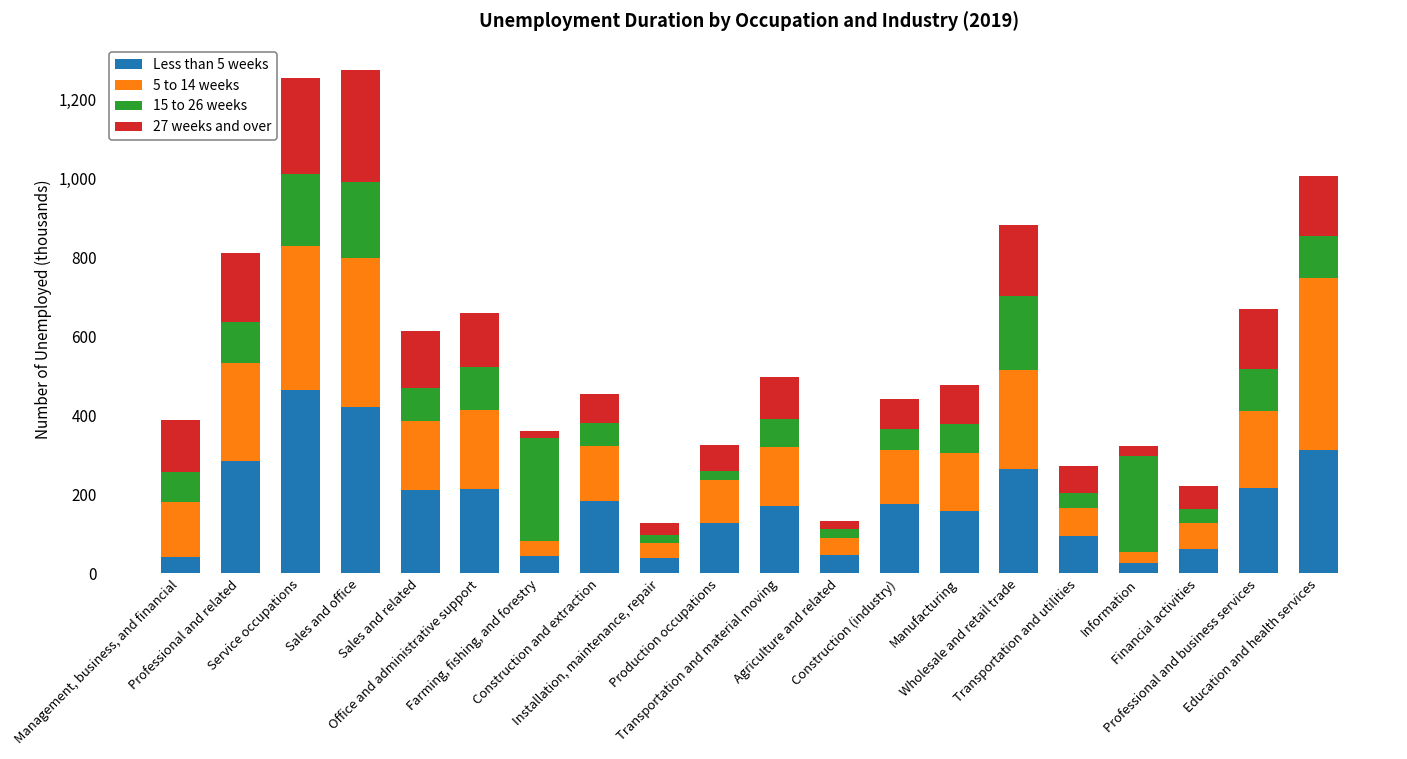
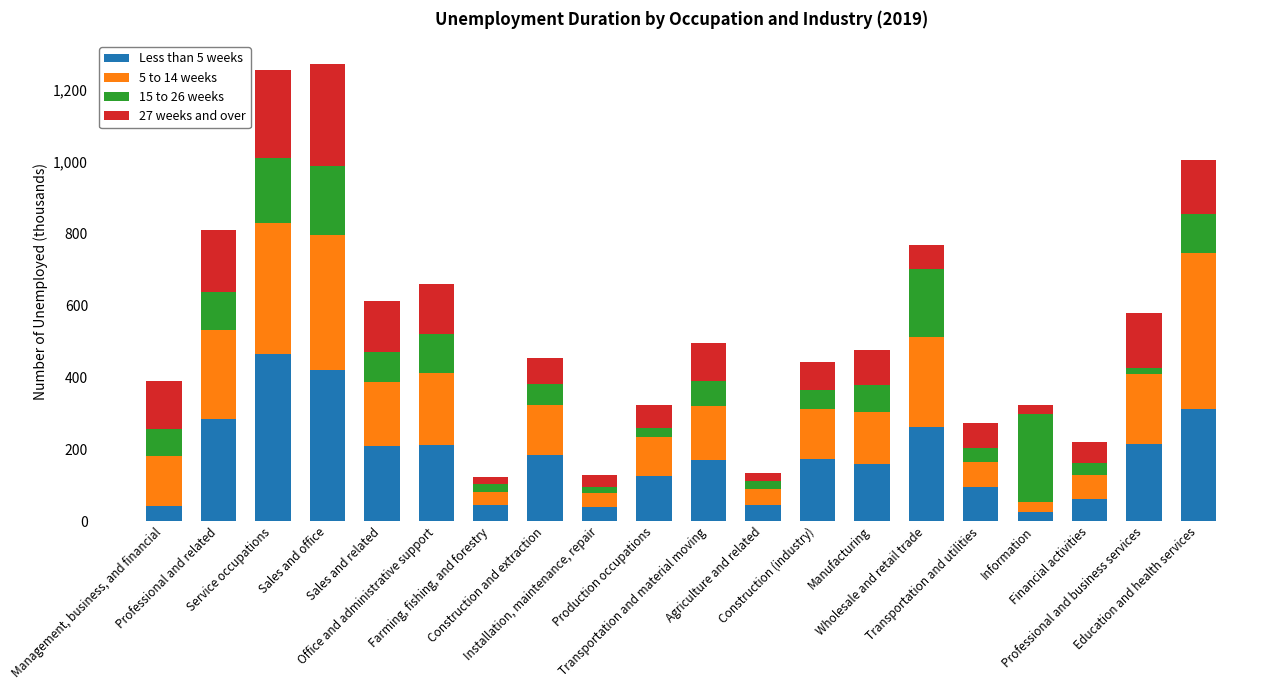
  {
    "Less than 5 weeks": {
      "Management, business, and financial": 40,
      "Professional and related": 280,
      "Service occupations": 470,
      "Sales and office": 420,
      "Sales and related": 210,
      "Office and administrative support": 210,
      "Farming, fishing, and forestry": 40,
      "Construction and extraction": 180,
      "Installation, maintenance, repair": 40,
      "Production occupations": 130,
      "Transportation and material moving": 170,
      "Agriculture and related": 50,
      "Construction (industry)": 170,
      "Manufacturing": 160,
      "Wholesale and retail trade": 260,
      "Transportation and utilities": 100,
      "Information": 30,
      "Financial activities": 60,
      "Professional and business services": 220,
      "Education and health services": 310
    },
    "5 to 14 weeks": {
      "Management, business, and financial": 140,
      "Professional and related": 250,
      "Service occupations": 360,
      "Sales and office": 380,
      "Sales and related": 180,
      "Office and administrative support": 200,
      "Farming, fishing, and forestry": 40,
      "Construction and extraction": 140,
      "Installation, maintenance, repair": 40,
      "Production occupations": 110,
      "Transportation and material moving": 150,
      "Agriculture and related": 50,
      "Construction (industry)": 140,
      "Manufacturing": 150,
      "Wholesale and retail trade": 250,
      "Transportation and utilities": 70,
      "Information": 30,
      "Financial activities": 70,
      "Professional and business services": 200,
      "Education and health services": 440
    },
    "15 to 26 weeks": {
      "Management, business, and financial": 80,
      "Professional and related": 100,
      "Service occupations": 180,
      "Sales and office": 190,
      "Sales and related": 80,
      "Office and administrative support": 110,
-     "Farming, fishing, and forestry": 260,
+     "Farming, fishing, and forestry": 20,
      "Construction and extraction": 60,
      "Installation, maintenance, repair": 20,
      "Production occupations": 20,
      "Transportation and material moving": 70,
      "Agriculture and related": 20,
      "Construction (industry)": 50,
      "Manufacturing": 70,
      "Wholesale and retail trade": 190,
      "Transportation and utilities": 40,
      "Information": 240,
      "Financial activities": 40,
-     "Professional and business services": 110,
+     "Professional and business services": 20,
      "Education and health services": 110
    },
    "27 weeks and over": {
      "Management, business, and financial": 130,
      "Professional and related": 170,
      "Service occupations": 250,
      "Sales and office": 280,
      "Sales and related": 140,
      "Office and administrative support": 140,
      "Farming, fishing, and forestry": 20,
      "Construction and extraction": 70,
      "Installation, maintenance, repair": 30,
      "Production occupations": 70,
      "Transportation and material moving": 110,
      "Agriculture and related": 20,
      "Construction (industry)": 80,
      "Manufacturing": 100,
-     "Wholesale and retail trade": 180,
+     "Wholesale and retail trade": 70,
      "Transportation and utilities": 70,
      "Information": 30,
      "Financial activities": 60,
      "Professional and business services": 150,
      "Education and health services": 150
    }
  }
